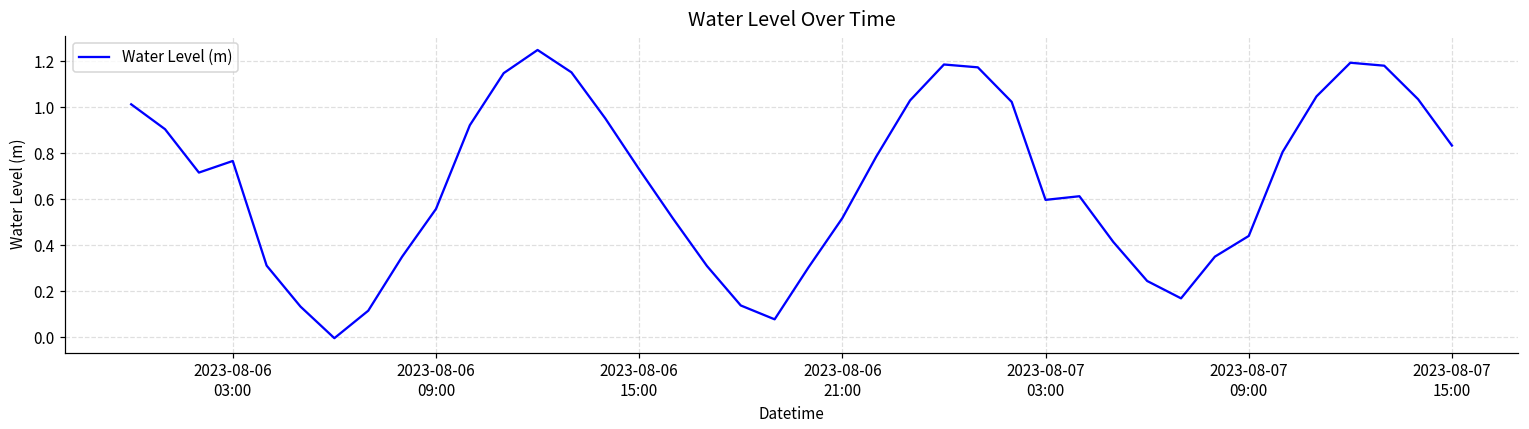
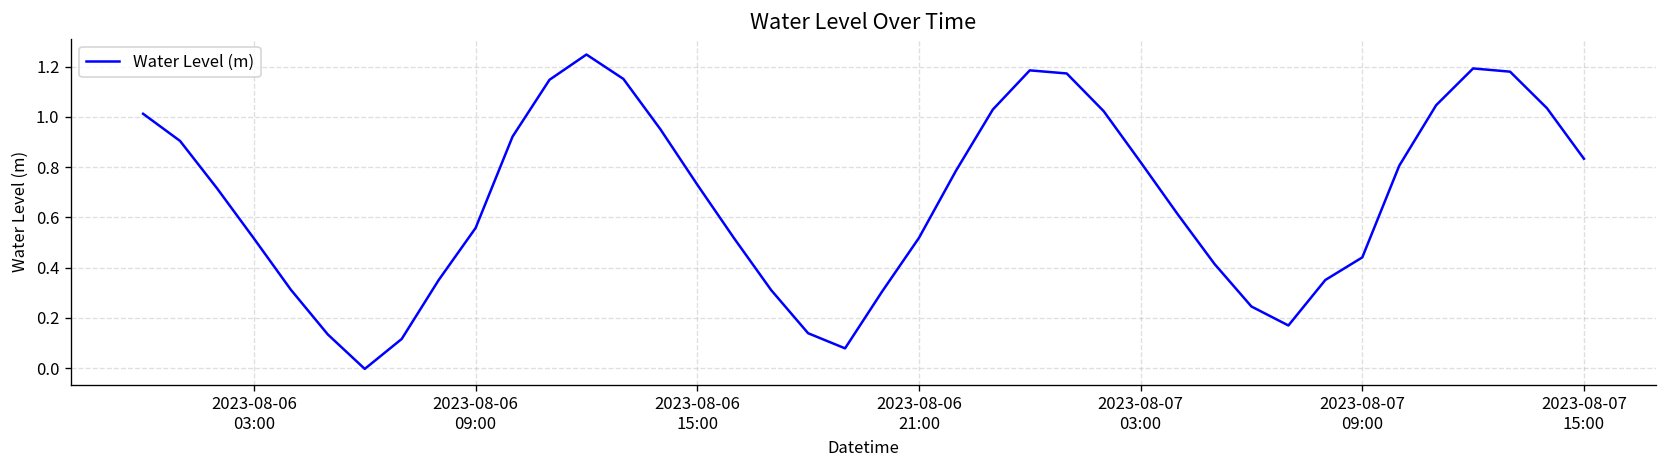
  {
-   "2023-08-06 03:00": 0.77,
+   "2023-08-06 03:00": 0.52,
    "2023-08-06 09:00": 0.56,
    "2023-08-06 15:00": 0.73,
    "2023-08-06 21:00": 0.52,
-   "2023-08-07 03:00": 0.60,
+   "2023-08-07 03:00": 0.82,
    "2023-08-07 09:00": 0.44,
    "2023-08-07 15:00": 0.83
  }
